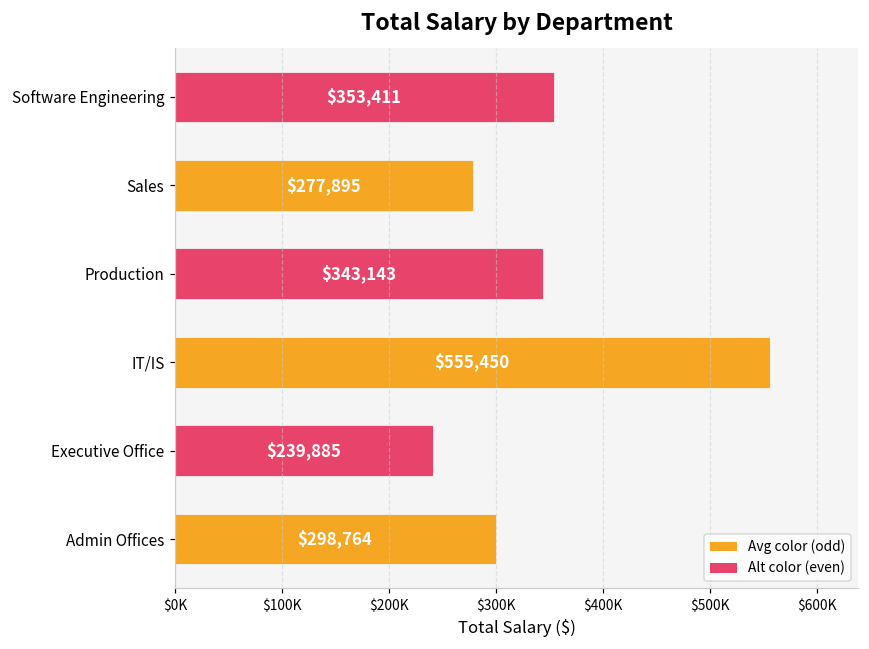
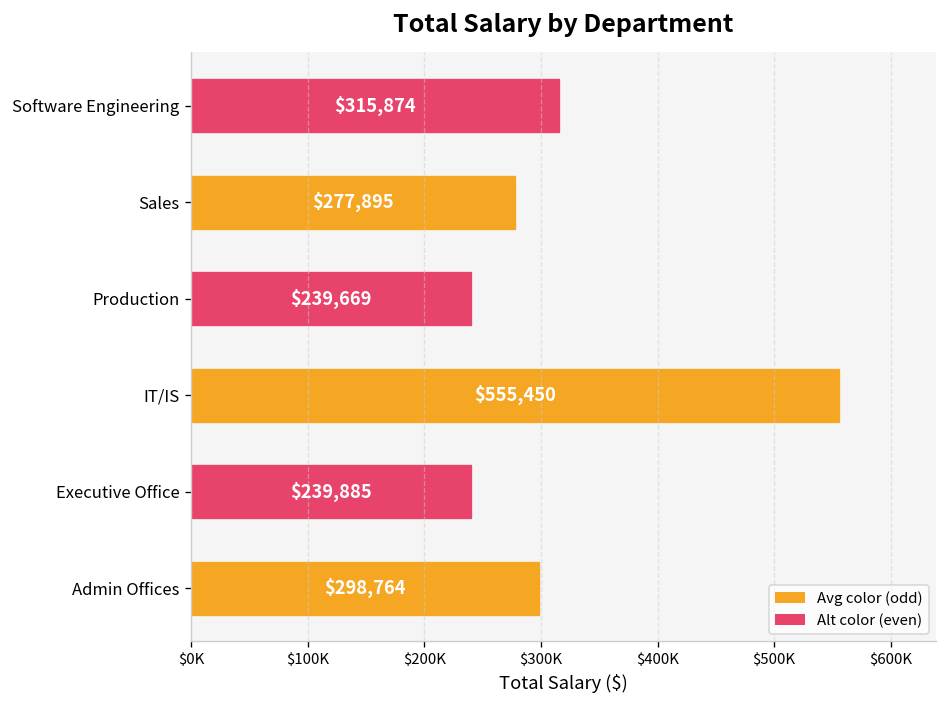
  {
-   "Software Engineering": "$353,411",
+   "Software Engineering": "$315,874",
    "Sales": "$277,895",
-   "Production": "$343,143",
+   "Production": "$239,669",
    "IT/IS": "$555,450",
    "Executive Office": "$239,885",
    "Admin Offices": "$298,764"
  }
